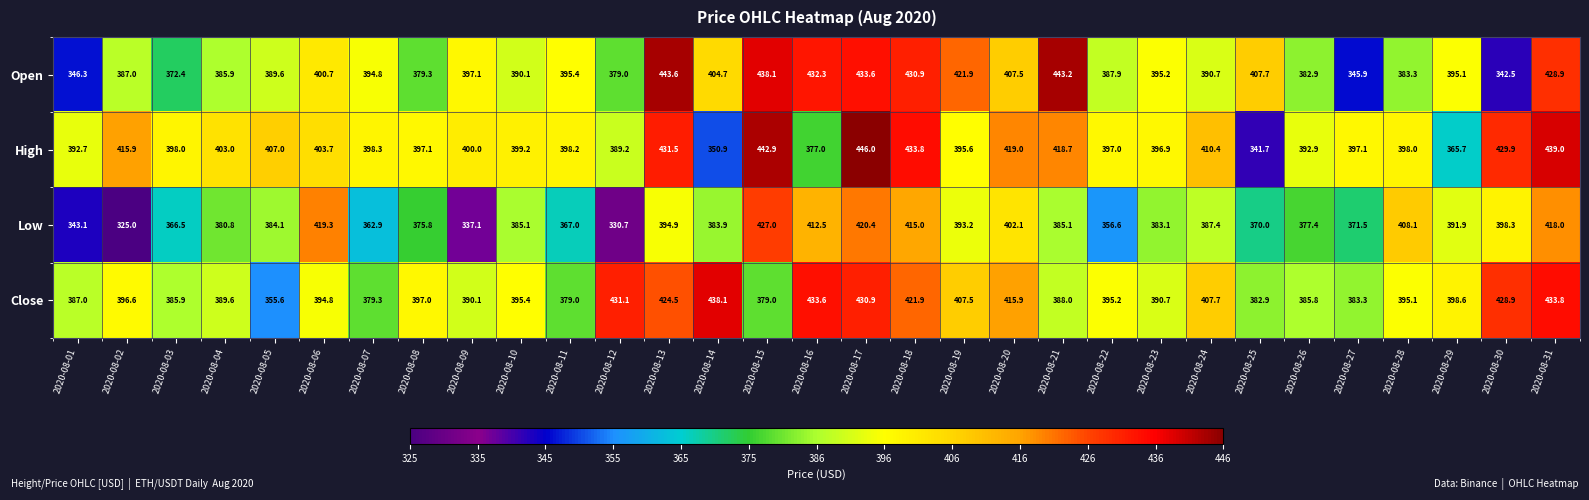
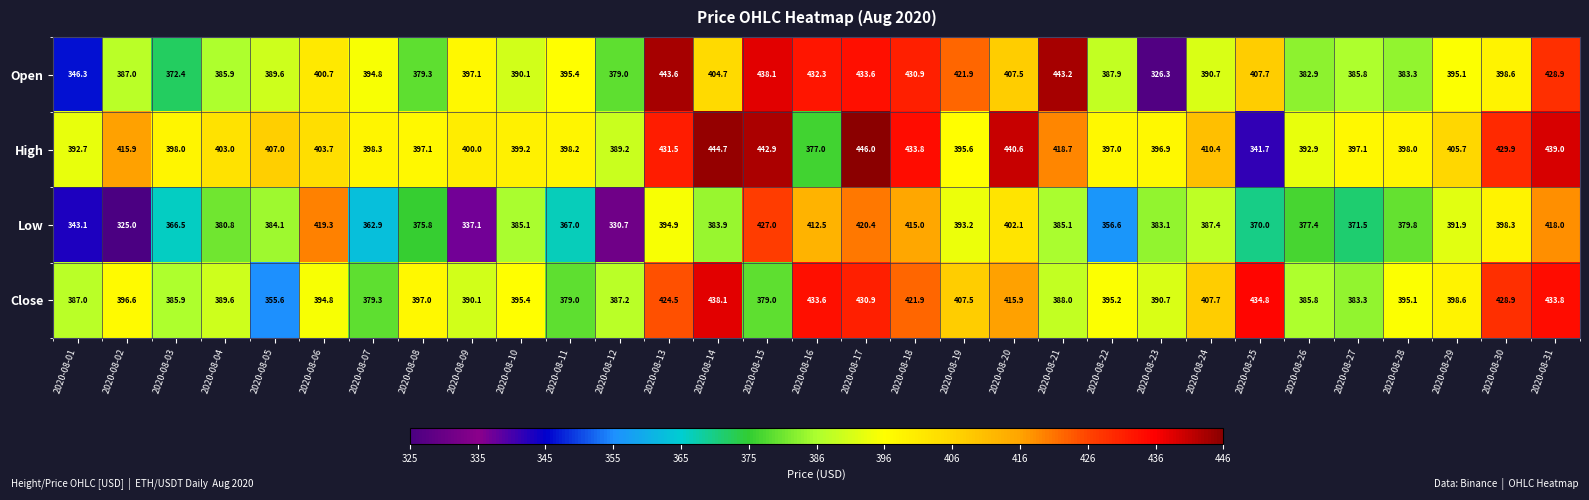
  {
    "Open": {
      "2020-08-01": 346.3,
      "2020-08-02": 387.0,
      "2020-08-03": 372.4,
      "2020-08-04": 385.9,
      "2020-08-05": 389.6,
      "2020-08-06": 400.7,
      "2020-08-07": 394.8,
      "2020-08-08": 379.3,
      "2020-08-09": 397.1,
      "2020-08-10": 390.1,
      "2020-08-11": 395.4,
      "2020-08-12": 379.0,
      "2020-08-13": 443.6,
      "2020-08-14": 404.7,
      "2020-08-15": 438.1,
      "2020-08-16": 432.3,
      "2020-08-17": 433.6,
      "2020-08-18": 430.9,
      "2020-08-19": 421.9,
      "2020-08-20": 407.5,
      "2020-08-21": 443.2,
      "2020-08-22": 387.9,
-     "2020-08-23": 395.2,
+     "2020-08-23": 326.3,
      "2020-08-24": 390.7,
      "2020-08-25": 407.7,
      "2020-08-26": 382.9,
-     "2020-08-27": 345.9,
+     "2020-08-27": 385.8,
      "2020-08-28": 383.3,
      "2020-08-29": 395.1,
-     "2020-08-30": 342.5,
+     "2020-08-30": 398.6,
      "2020-08-31": 428.9
    },
    "High": {
      "2020-08-01": 392.7,
      "2020-08-02": 415.9,
      "2020-08-03": 398.0,
      "2020-08-04": 403.0,
      "2020-08-05": 407.0,
      "2020-08-06": 403.7,
      "2020-08-07": 398.3,
      "2020-08-08": 397.1,
      "2020-08-09": 400.0,
      "2020-08-10": 399.2,
      "2020-08-11": 398.2,
      "2020-08-12": 389.2,
      "2020-08-13": 431.5,
-     "2020-08-14": 350.9,
+     "2020-08-14": 444.7,
      "2020-08-15": 442.9,
      "2020-08-16": 377.0,
      "2020-08-17": 446.0,
      "2020-08-18": 433.8,
      "2020-08-19": 395.6,
-     "2020-08-20": 419.0,
+     "2020-08-20": 440.6,
      "2020-08-21": 418.7,
      "2020-08-22": 397.0,
      "2020-08-23": 396.9,
      "2020-08-24": 410.4,
      "2020-08-25": 341.7,
      "2020-08-26": 392.9,
      "2020-08-27": 397.1,
      "2020-08-28": 398.0,
-     "2020-08-29": 365.7,
+     "2020-08-29": 405.7,
      "2020-08-30": 429.9,
      "2020-08-31": 439.0
    },
    "Low": {
      "2020-08-01": 343.1,
      "2020-08-02": 325.0,
      "2020-08-03": 366.5,
      "2020-08-04": 380.8,
      "2020-08-05": 384.1,
      "2020-08-06": 419.3,
      "2020-08-07": 362.9,
      "2020-08-08": 375.8,
      "2020-08-09": 337.1,
      "2020-08-10": 385.1,
      "2020-08-11": 367.0,
      "2020-08-12": 330.7,
      "2020-08-13": 394.9,
      "2020-08-14": 383.9,
      "2020-08-15": 427.0,
      "2020-08-16": 412.5,
      "2020-08-17": 420.4,
      "2020-08-18": 415.0,
      "2020-08-19": 393.2,
      "2020-08-20": 402.1,
      "2020-08-21": 385.1,
      "2020-08-22": 356.6,
      "2020-08-23": 383.1,
      "2020-08-24": 387.4,
      "2020-08-25": 370.0,
      "2020-08-26": 377.4,
      "2020-08-27": 371.5,
-     "2020-08-28": 408.1,
+     "2020-08-28": 379.8,
      "2020-08-29": 391.9,
      "2020-08-30": 398.3,
      "2020-08-31": 418.0
    },
    "Close": {
      "2020-08-01": 387.0,
      "2020-08-02": 396.6,
      "2020-08-03": 385.9,
      "2020-08-04": 389.6,
      "2020-08-05": 355.6,
      "2020-08-06": 394.8,
      "2020-08-07": 379.3,
      "2020-08-08": 397.0,
      "2020-08-09": 390.1,
      "2020-08-10": 395.4,
      "2020-08-11": 379.0,
-     "2020-08-12": 431.1,
+     "2020-08-12": 387.2,
      "2020-08-13": 424.5,
      "2020-08-14": 438.1,
      "2020-08-15": 379.0,
      "2020-08-16": 433.6,
      "2020-08-17": 430.9,
      "2020-08-18": 421.9,
      "2020-08-19": 407.5,
      "2020-08-20": 415.9,
      "2020-08-21": 388.0,
      "2020-08-22": 395.2,
      "2020-08-23": 390.7,
      "2020-08-24": 407.7,
-     "2020-08-25": 382.9,
+     "2020-08-25": 434.8,
      "2020-08-26": 385.8,
      "2020-08-27": 383.3,
      "2020-08-28": 395.1,
      "2020-08-29": 398.6,
      "2020-08-30": 428.9,
      "2020-08-31": 433.8
    }
  }
